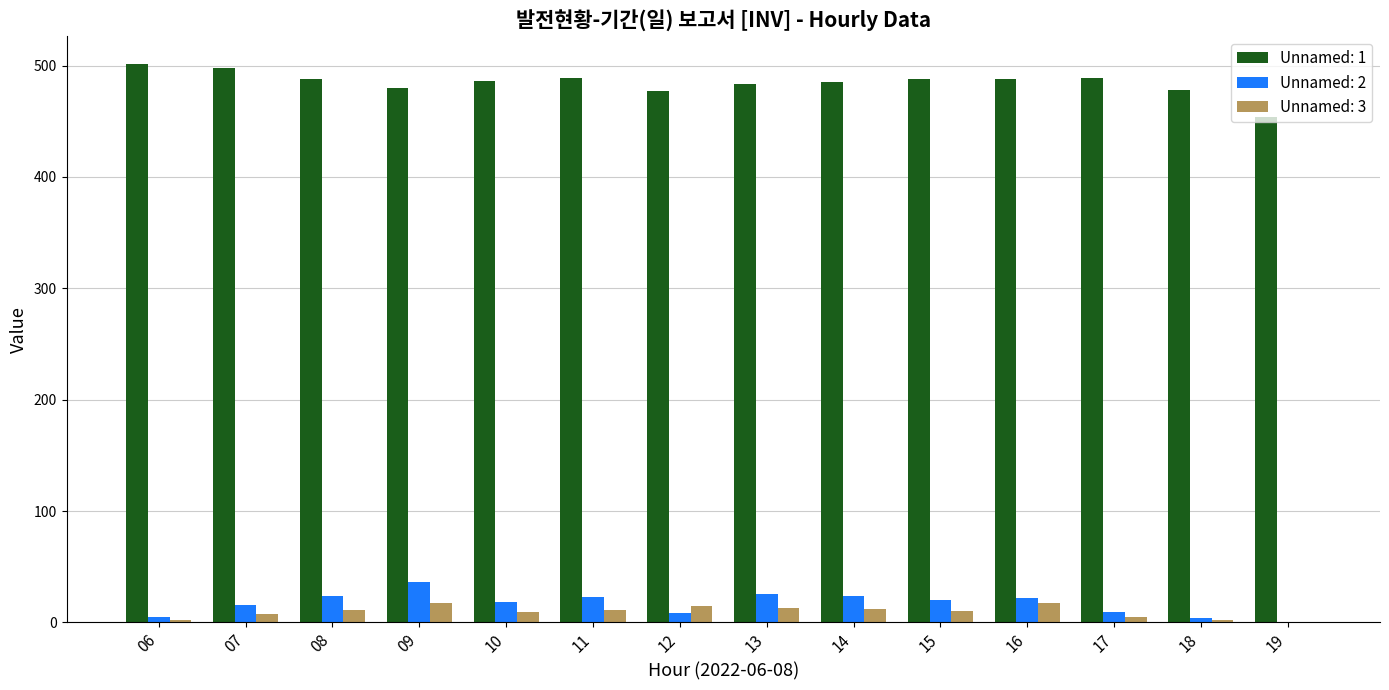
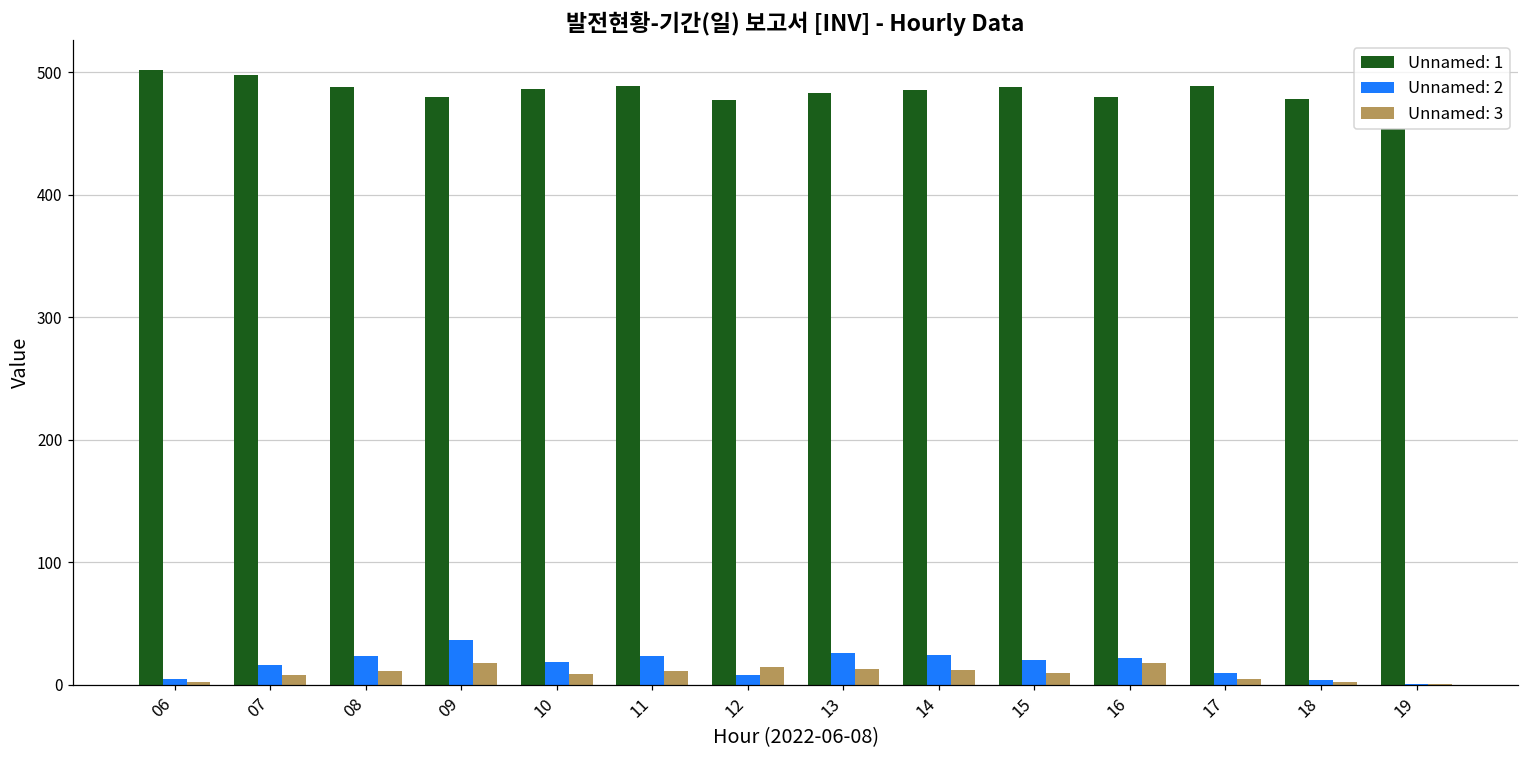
  {
    "Unnamed: 1": {
      "06": 501,
      "07": 498,
      "08": 488,
      "09": 480,
      "10": 487,
      "11": 489,
      "12": 477,
      "13": 483,
      "14": 486,
      "15": 488,
-     "16": 488,
+     "16": 480,
      "17": 489,
      "18": 478
    },
    "Unnamed: 2": {
      "06": 5,
      "07": 16,
      "08": 23,
      "09": 37,
      "10": 19,
      "11": 23,
      "12": 8,
      "13": 26,
      "14": 24,
      "15": 20,
      "16": 21,
      "17": 10,
      "18": 4
    },
    "Unnamed: 3": {
      "06": 3,
      "07": 8,
      "08": 11,
      "09": 18,
      "10": 9,
      "11": 11,
      "12": 15,
      "13": 12,
      "14": 12,
      "15": 10,
      "16": 18,
      "17": 5
    }
  }
